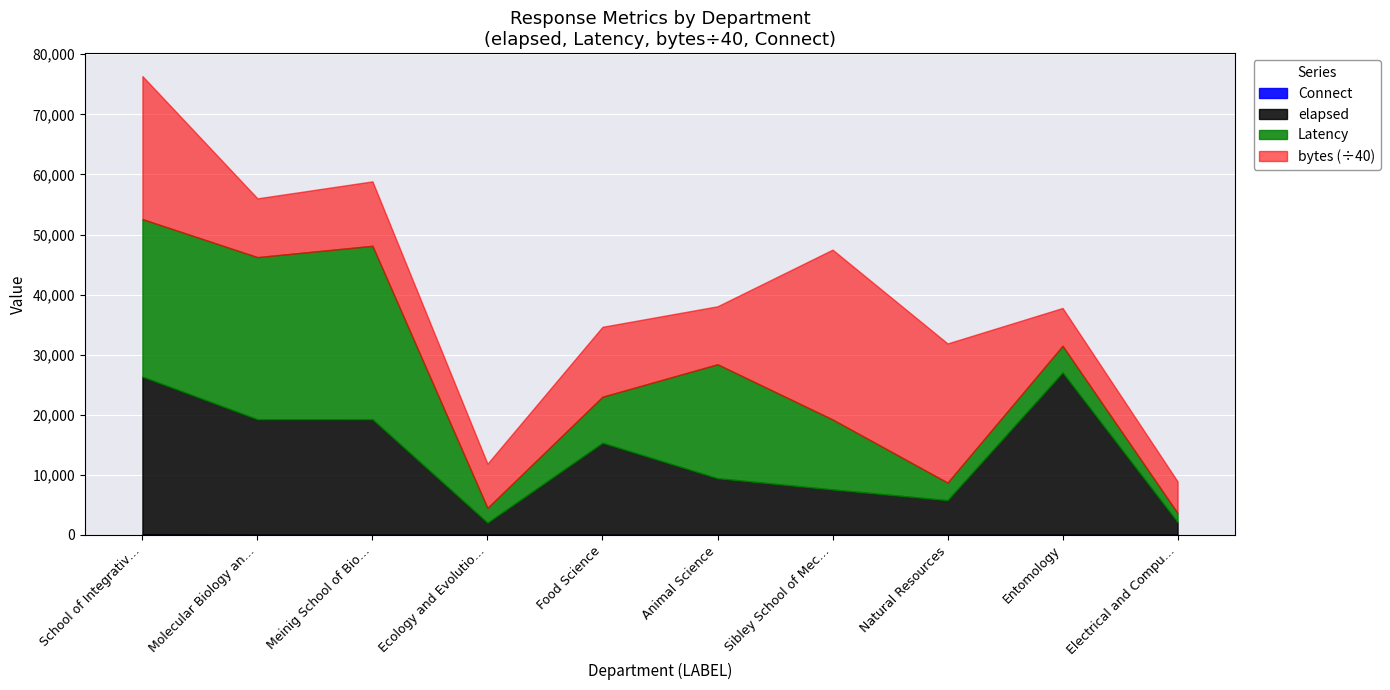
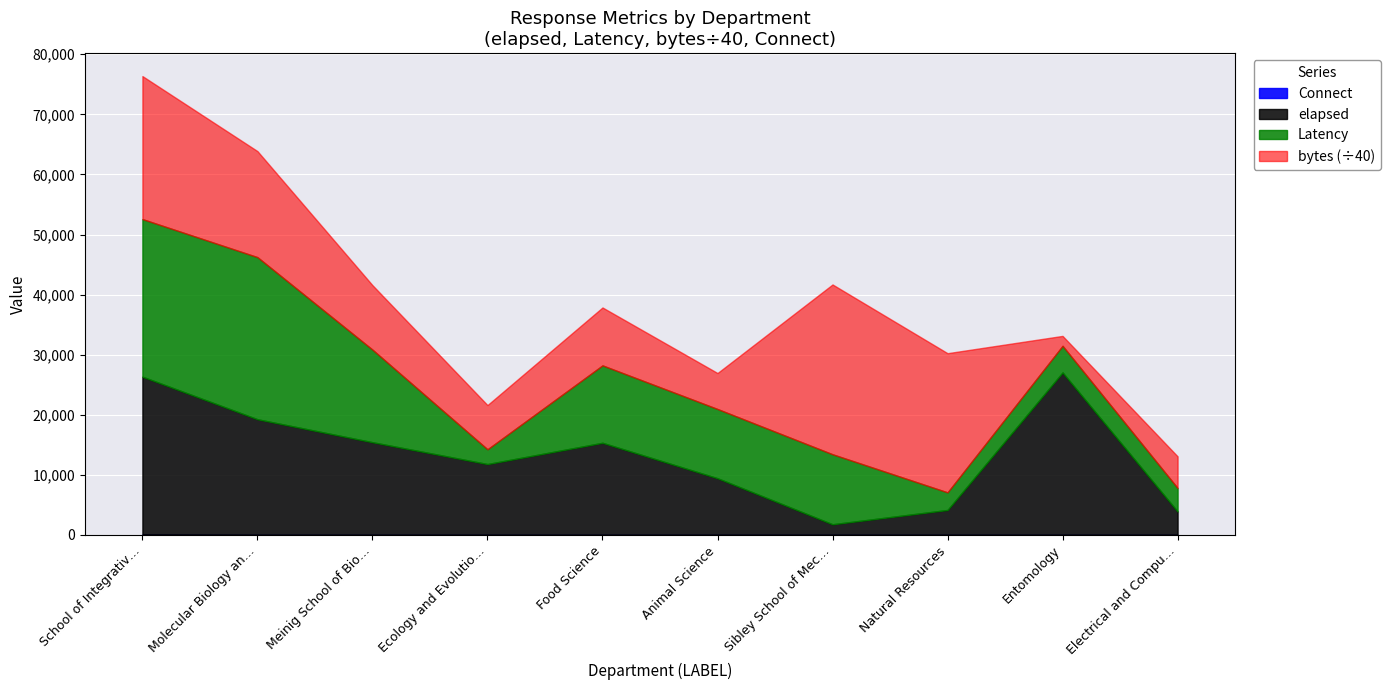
  {
    "Connect": {
      "Natural Resources": "0",
      "Electrical and Compu…": "0"
    },
    "elapsed": {
      "School of Integrativ…": "26,000",
      "Molecular Biology an…": "19,000",
-     "Meinig School of Bio…": "19,000",
-     "Ecology and Evolutio…": "2,000",
+     "Meinig School of Bio…": "15,000",
+     "Ecology and Evolutio…": "12,000",
      "Food Science": "15,000",
      "Animal Science": "9,000",
-     "Sibley School of Mec…": "8,000",
-     "Natural Resources": "6,000",
+     "Sibley School of Mec…": "2,000",
+     "Natural Resources": "4,000",
      "Entomology": "27,000",
-     "Electrical and Compu…": "2,000"
+     "Electrical and Compu…": "4,000"
    },
    "Latency": {
      "School of Integrativ…": "26,000",
      "Molecular Biology an…": "27,000",
-     "Meinig School of Bio…": "29,000",
+     "Meinig School of Bio…": "15,000",
      "Ecology and Evolutio…": "2,000",
-     "Food Science": "8,000",
-     "Animal Science": "19,000",
+     "Food Science": "13,000",
+     "Animal Science": "12,000",
      "Sibley School of Mec…": "12,000",
      "Natural Resources": "3,000",
      "Entomology": "4,000",
-     "Electrical and Compu…": "2,000"
+     "Electrical and Compu…": "4,000"
    },
    "bytes (÷40)": {
      "School of Integrativ…": "24,000",
-     "Molecular Biology an…": "10,000",
+     "Molecular Biology an…": "18,000",
      "Meinig School of Bio…": "11,000",
      "Ecology and Evolutio…": "7,000",
-     "Food Science": "12,000",
-     "Animal Science": "10,000",
+     "Food Science": "10,000",
+     "Animal Science": "6,000",
      "Sibley School of Mec…": "28,000",
      "Natural Resources": "23,000",
-     "Entomology": "6,000",
+     "Entomology": "2,000",
      "Electrical and Compu…": "5,000"
    }
  }
